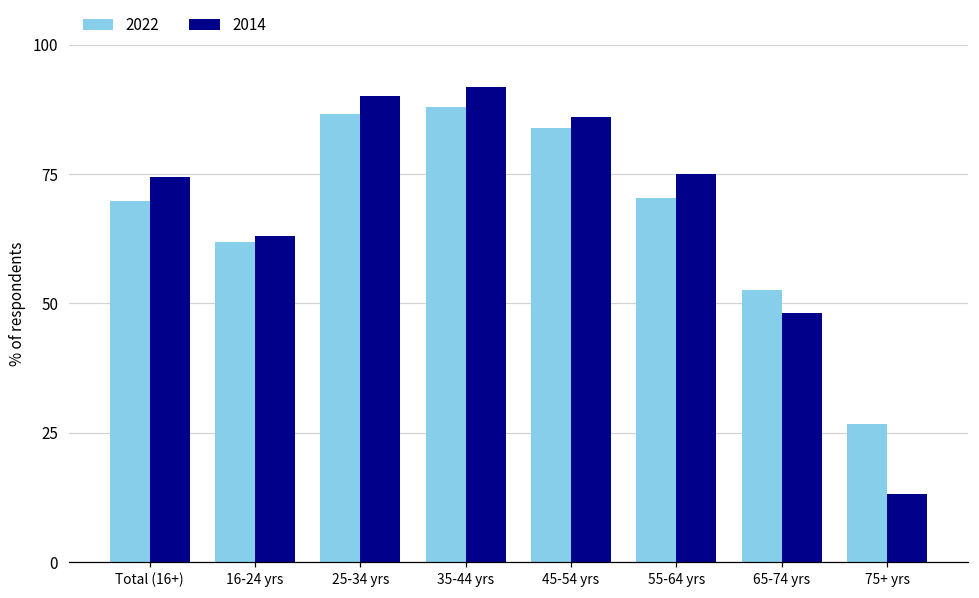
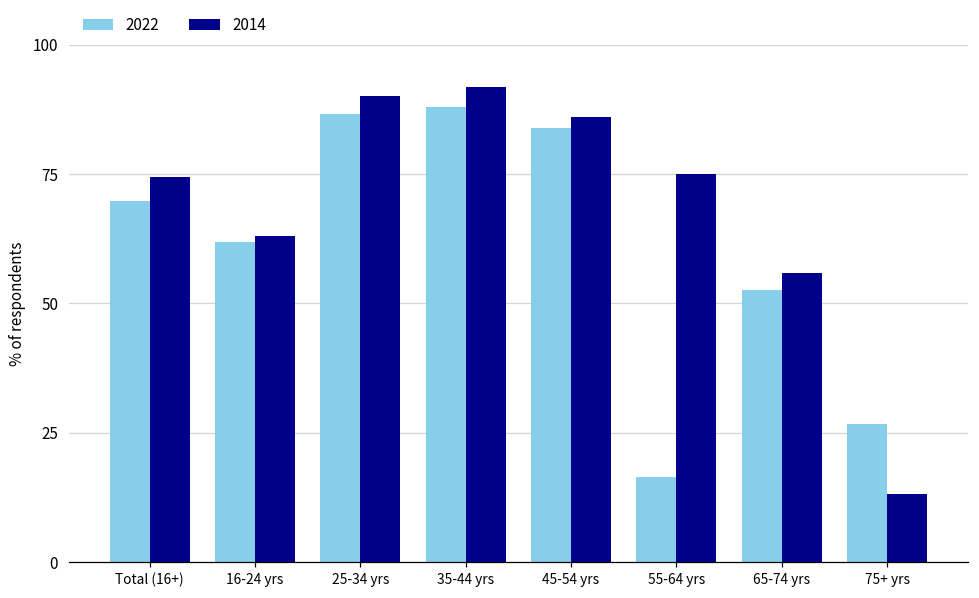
  {
    "2022": {
      "Total (16+)": 70,
      "16-24 yrs": 62,
      "25-34 yrs": 87,
      "35-44 yrs": 88,
      "45-54 yrs": 84,
-     "55-64 yrs": 70,
+     "55-64 yrs": 17,
      "65-74 yrs": 53,
      "75+ yrs": 27
    },
    "2014": {
      "Total (16+)": 75,
      "16-24 yrs": 63,
      "25-34 yrs": 90,
      "35-44 yrs": 92,
      "45-54 yrs": 86,
      "55-64 yrs": 75,
-     "65-74 yrs": 48,
+     "65-74 yrs": 56,
      "75+ yrs": 13
    }
  }
